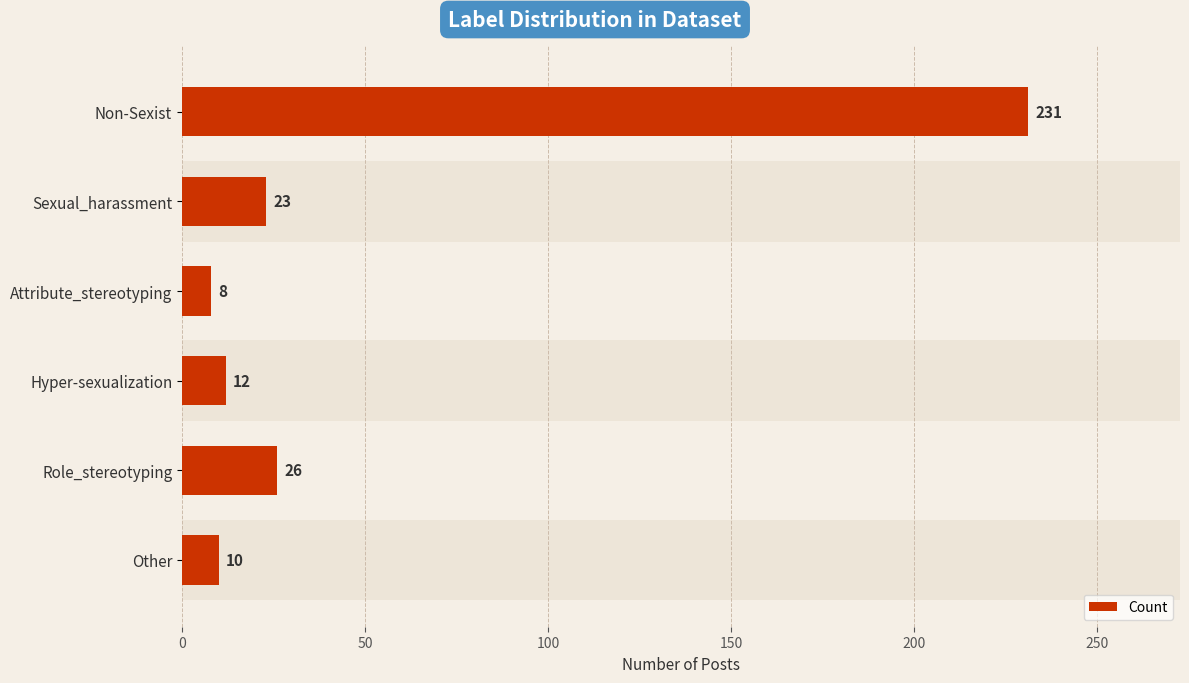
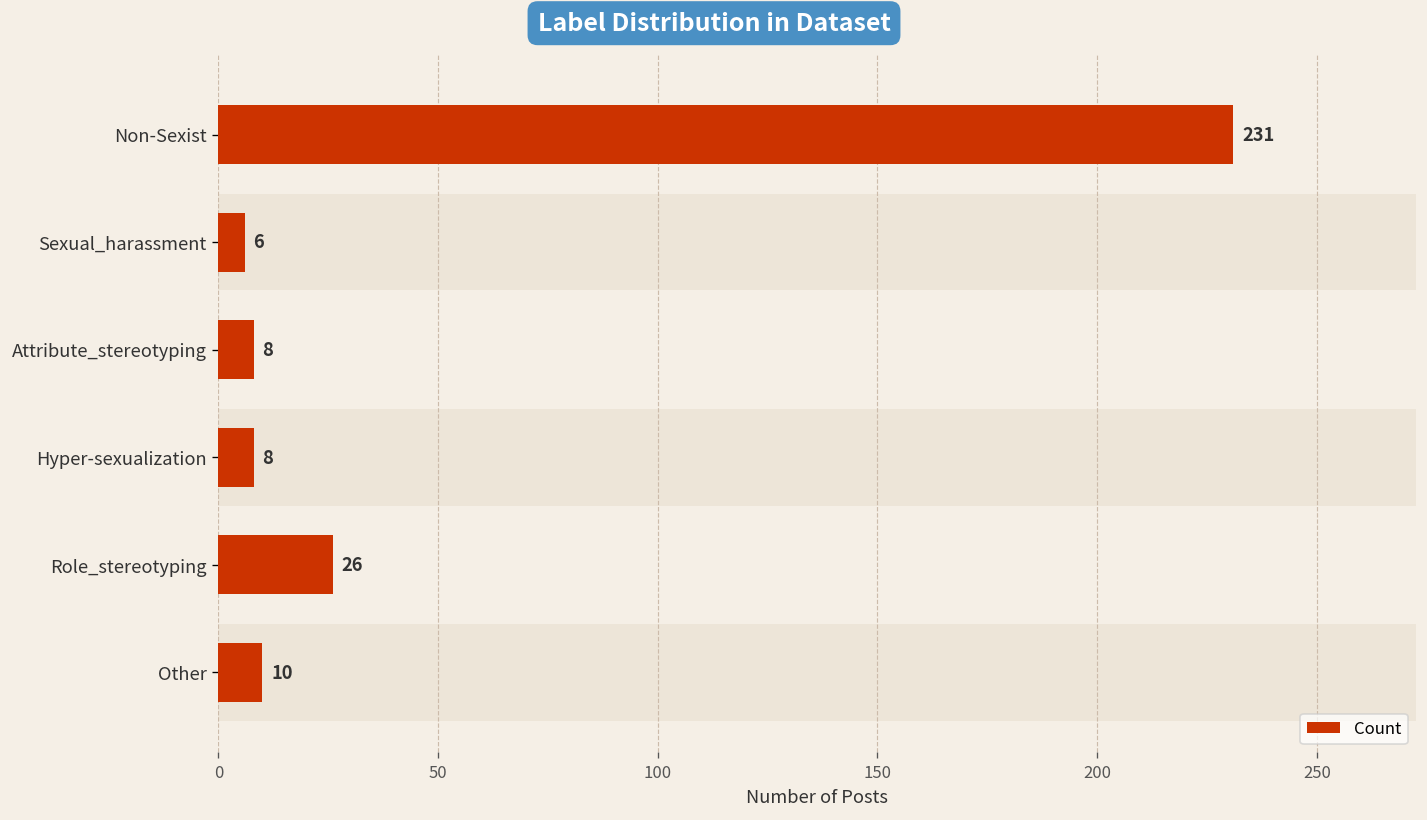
  {
    "Non-Sexist": 231,
-   "Sexual_harassment": 23,
+   "Sexual_harassment": 6,
    "Attribute_stereotyping": 8,
-   "Hyper-sexualization": 12,
+   "Hyper-sexualization": 8,
    "Role_stereotyping": 26,
    "Other": 10
  }
